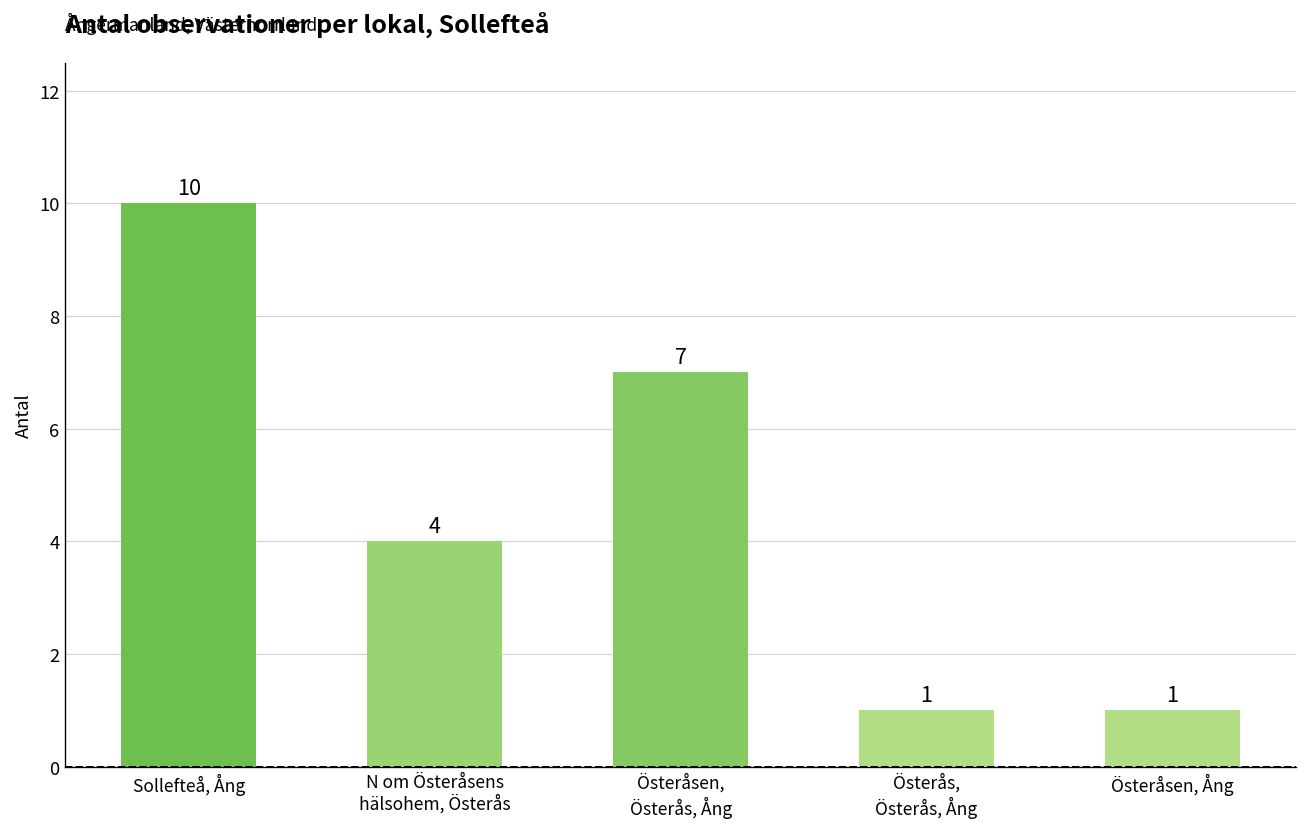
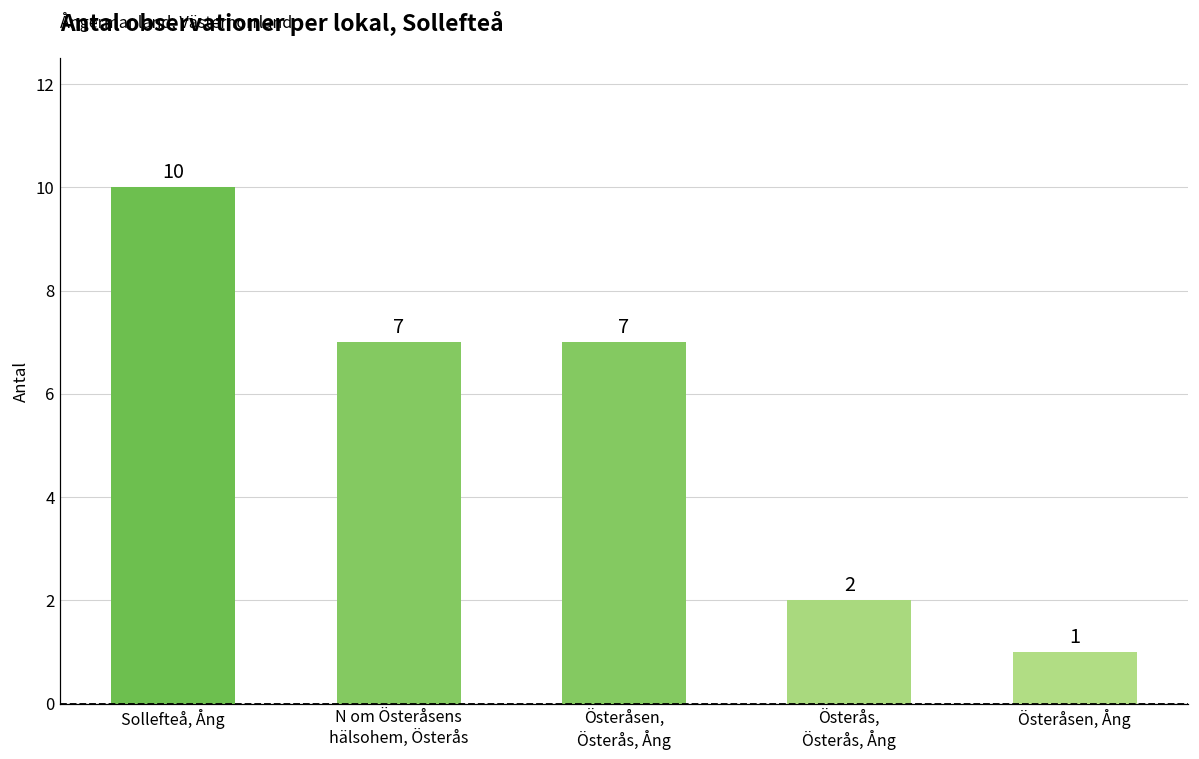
  {
    "Sollefteå, Ång": 10,
-   "N om Österåsens hälsohem, Österås": 4,
+   "N om Österåsens hälsohem, Österås": 7,
    "Österåsen, Österås, Ång": 7,
-   "Österås, Österås, Ång": 1,
+   "Österås, Österås, Ång": 2,
    "Österåsen, Ång": 1
  }
